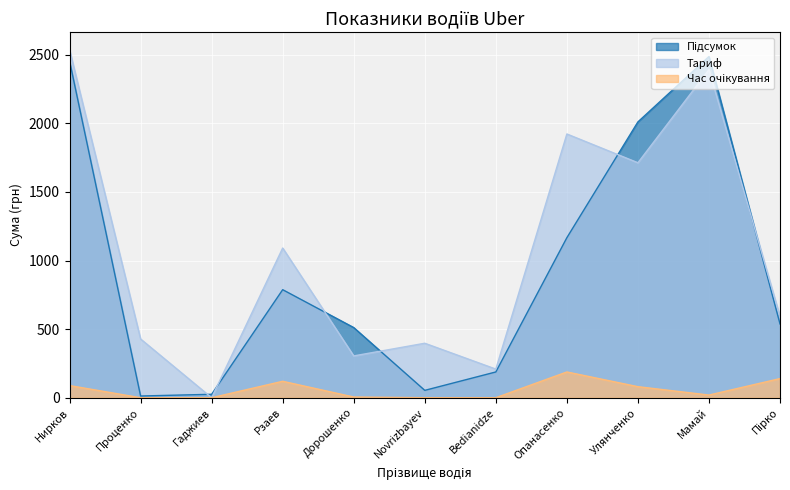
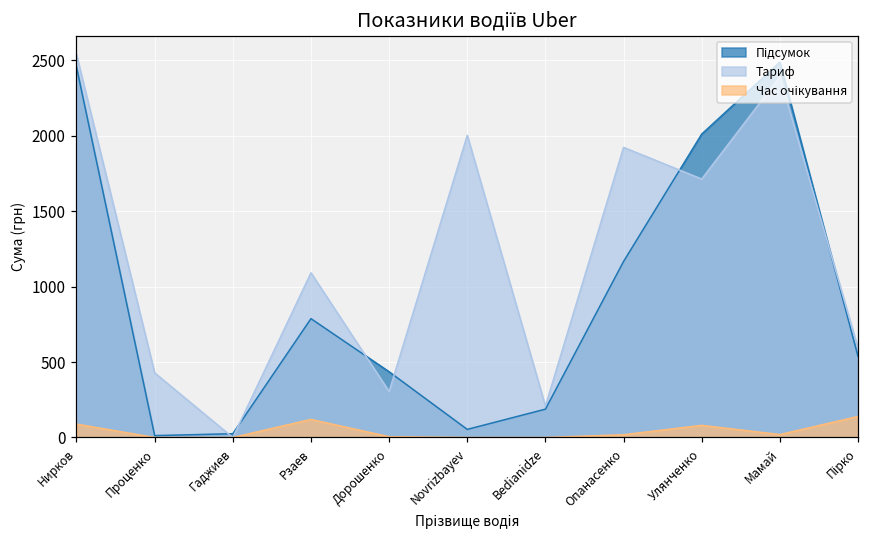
  {
    "Підсумок": {
      "Нирков": 2460,
      "Гаджиев": 30,
      "Рзаев": 790,
-     "Дорошенко": 510,
+     "Дорошенко": 440,
      "Novrizbayev": 50,
      "Bedianidze": 190,
      "Опанасенко": 1170,
      "Улянченко": 2010,
      "Пірко": 540
    },
    "Тариф": {
      "Нирков": 2540,
      "Проценко": 430,
      "Рзаев": 1090,
      "Дорошенко": 300,
-     "Novrizbayev": 400,
+     "Novrizbayev": 2000,
      "Bedianidze": 210,
      "Опанасенко": 1920,
      "Улянченко": 1710,
      "Пірко": 590
    },
    "Час очікування": {
      "Нирков": 90,
      "Рзаев": 120,
      "Дорошенко": 10,
      "Novrizbayev": 0,
      "Bedianidze": 0,
-     "Опанасенко": 190,
+     "Опанасенко": 20,
      "Улянченко": 80,
      "Мамай": 20,
      "Пірко": 140
    }
  }
